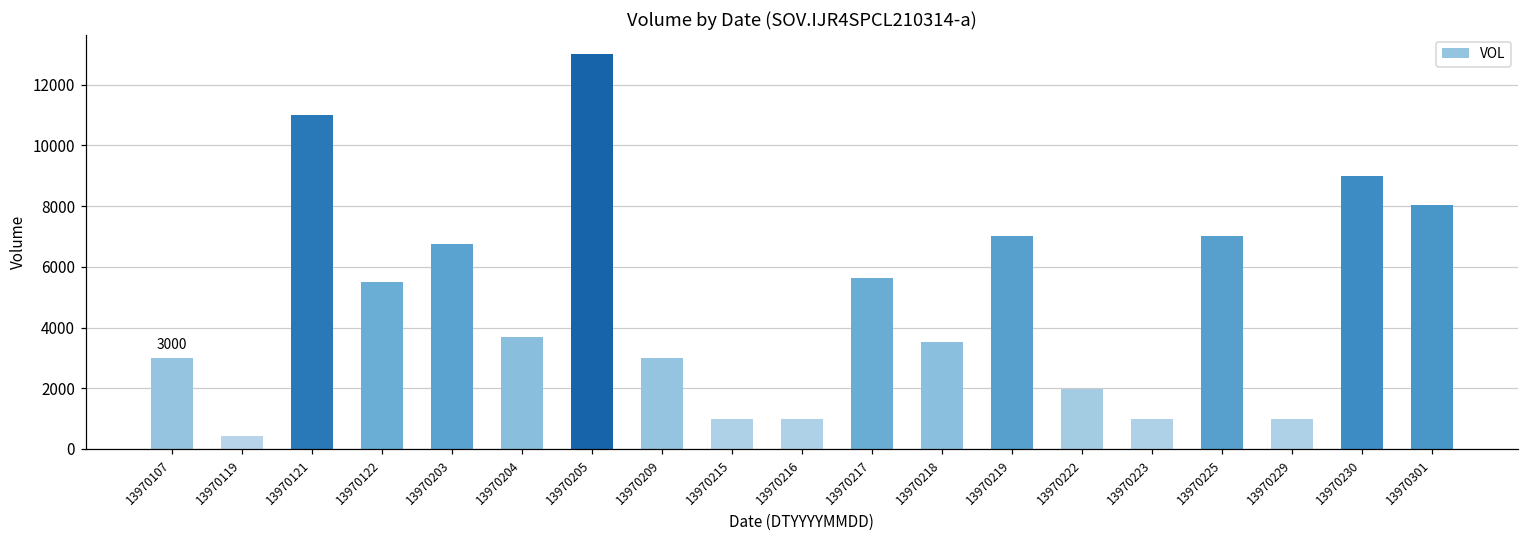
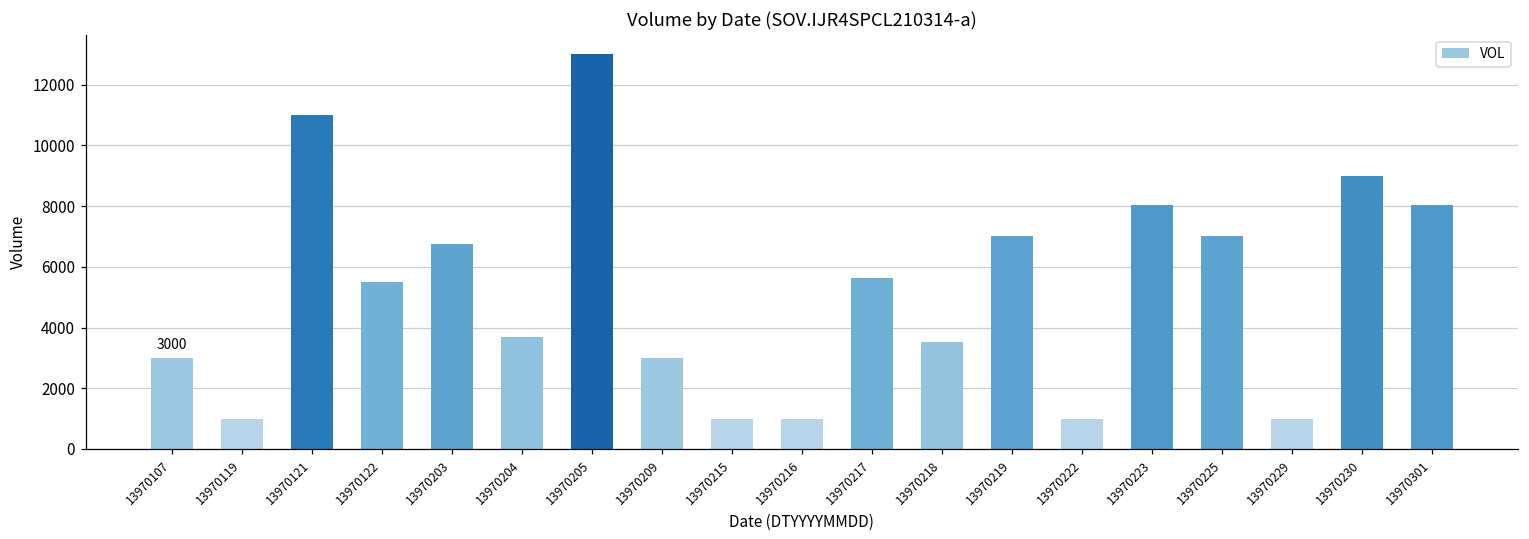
  {
-   "13970119": 400,
+   "13970119": 1000,
    "13970121": 11000,
    "13970122": 5500,
    "13970203": 6800,
    "13970204": 3700,
    "13970205": 13000,
    "13970209": 3000,
    "13970215": 1000,
    "13970216": 1000,
    "13970217": 5600,
    "13970218": 3500,
    "13970219": 7000,
-   "13970222": 2000,
-   "13970223": 1000,
+   "13970222": 1000,
+   "13970223": 8000,
    "13970225": 7000,
    "13970229": 1000,
    "13970230": 9000,
    "13970301": 8000
  }
